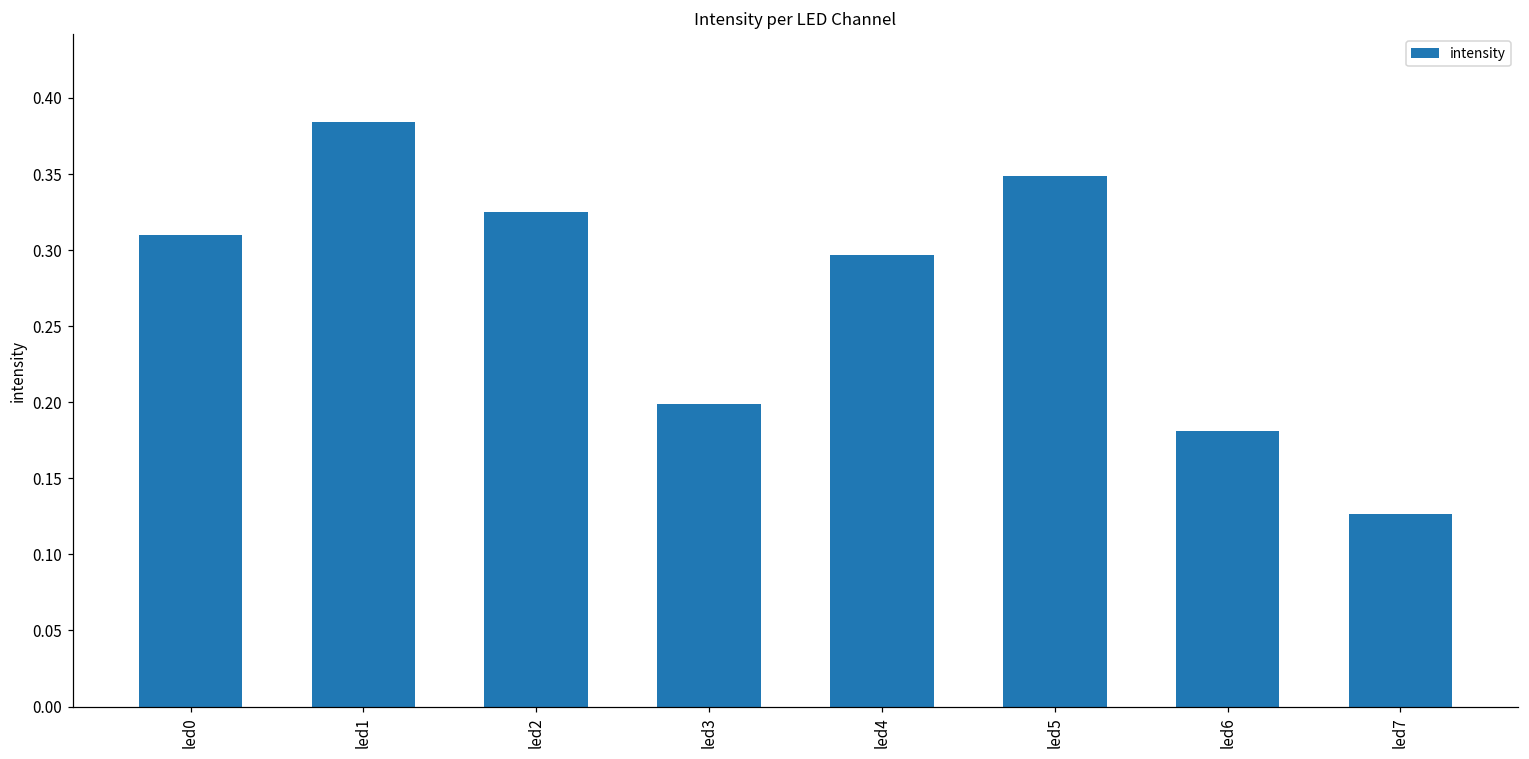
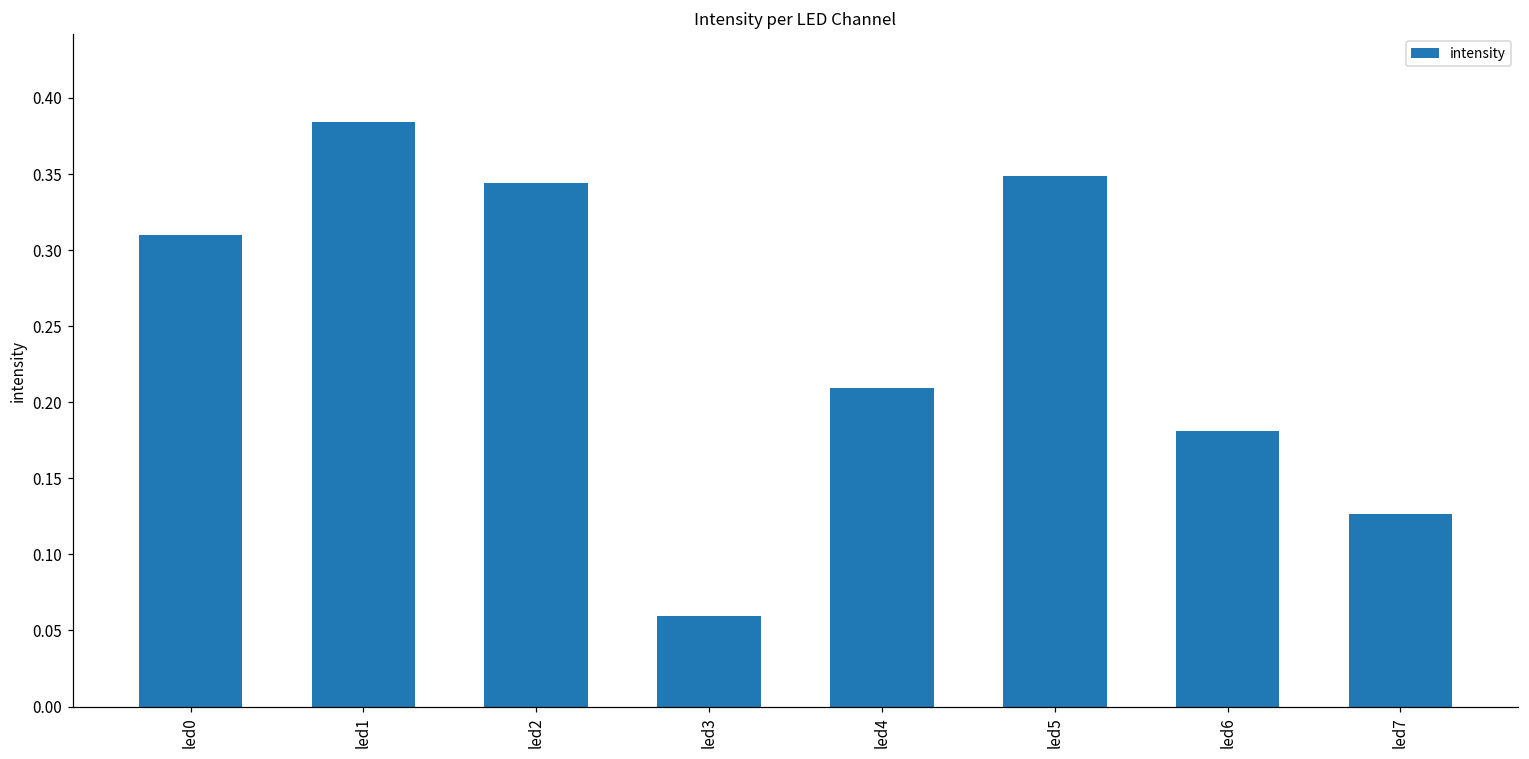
  {
    "led0": 0.310,
    "led1": 0.384,
-   "led2": 0.325,
-   "led3": 0.199,
-   "led4": 0.297,
+   "led2": 0.344,
+   "led3": 0.060,
+   "led4": 0.209,
    "led5": 0.349,
    "led6": 0.181,
    "led7": 0.126
  }
